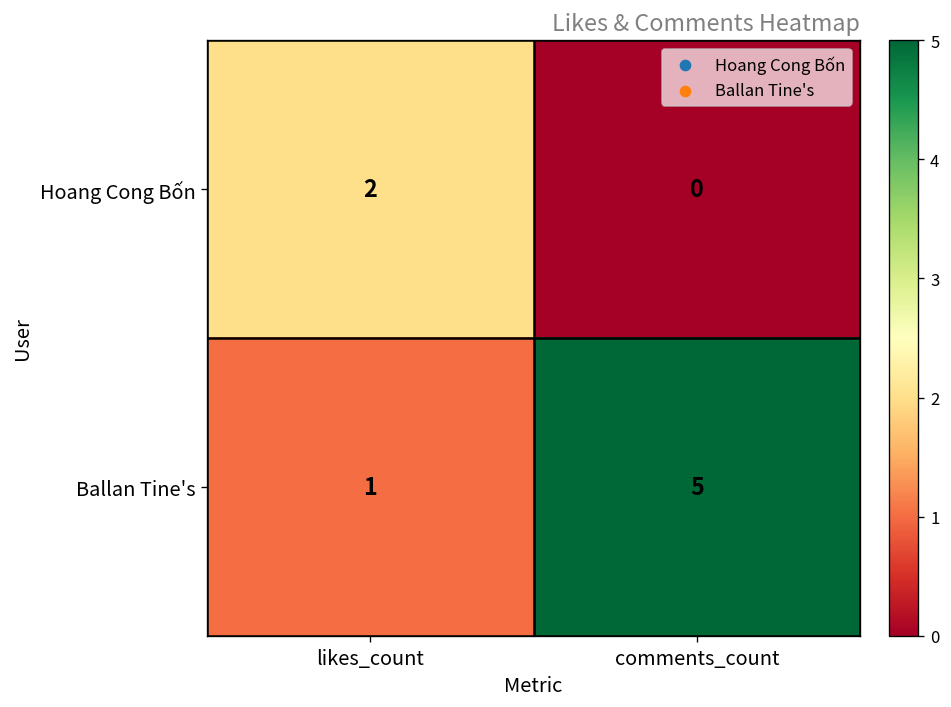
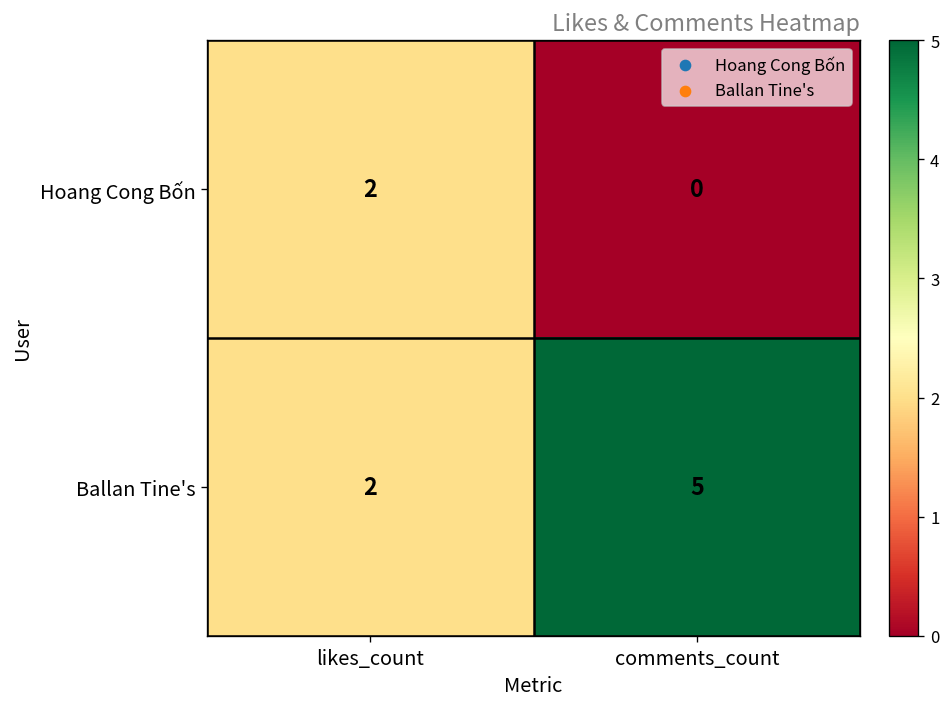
  {
    "Hoang Cong Bốn": {
      "likes_count": 2,
      "comments_count": 0
    },
    "Ballan Tine's": {
-     "likes_count": 1,
+     "likes_count": 2,
      "comments_count": 5
    }
  }
